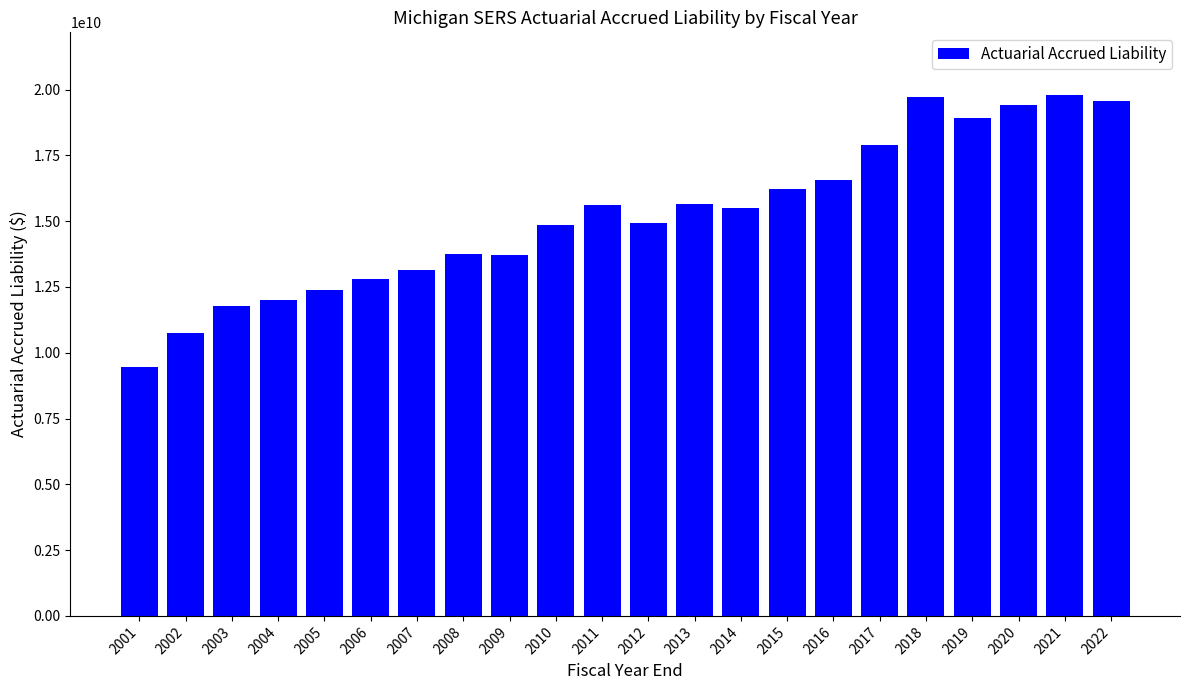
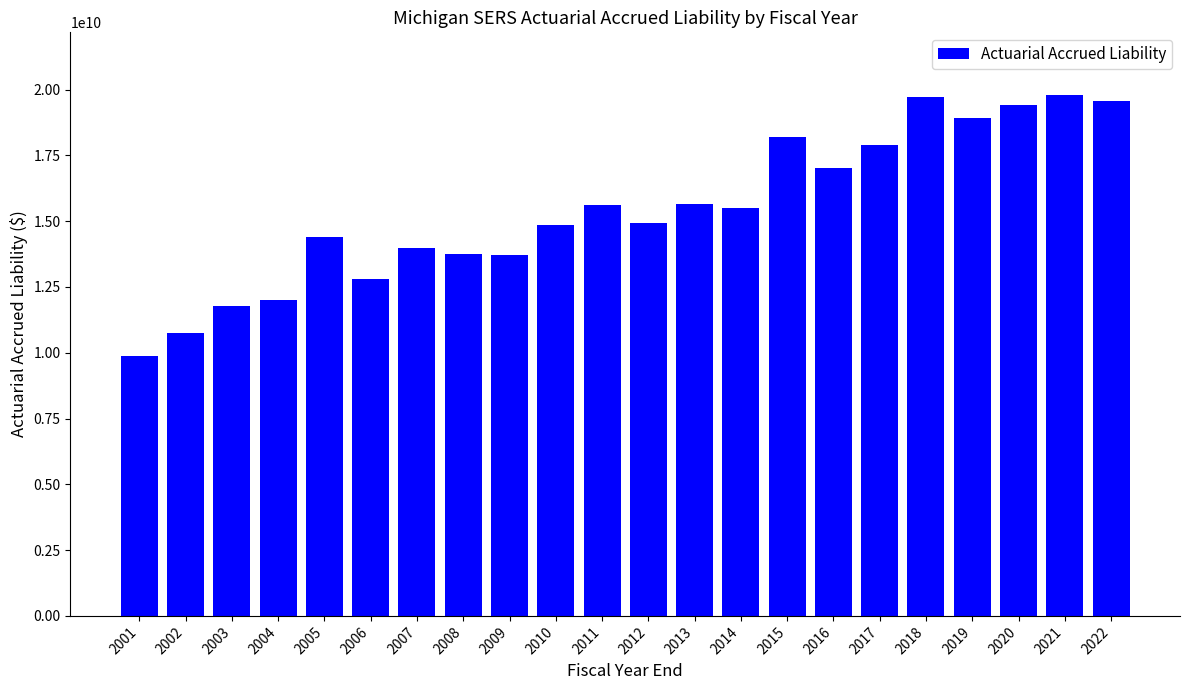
  {
-   "2001": 9500000000,
+   "2001": 9900000000,
    "2002": 10800000000,
    "2003": 11800000000,
    "2004": 12000000000,
-   "2005": 12400000000,
+   "2005": 14400000000,
    "2006": 12800000000,
-   "2007": 13200000000,
+   "2007": 14000000000,
    "2008": 13800000000,
    "2009": 13700000000,
    "2010": 14900000000,
    "2011": 15600000000,
    "2012": 14900000000,
    "2013": 15600000000,
    "2014": 15500000000,
-   "2015": 16200000000,
-   "2016": 16600000000,
+   "2015": 18200000000,
+   "2016": 17000000000,
    "2017": 17900000000,
    "2018": 19700000000,
    "2019": 18900000000,
    "2020": 19400000000,
    "2021": 19800000000,
    "2022": 19600000000
  }
